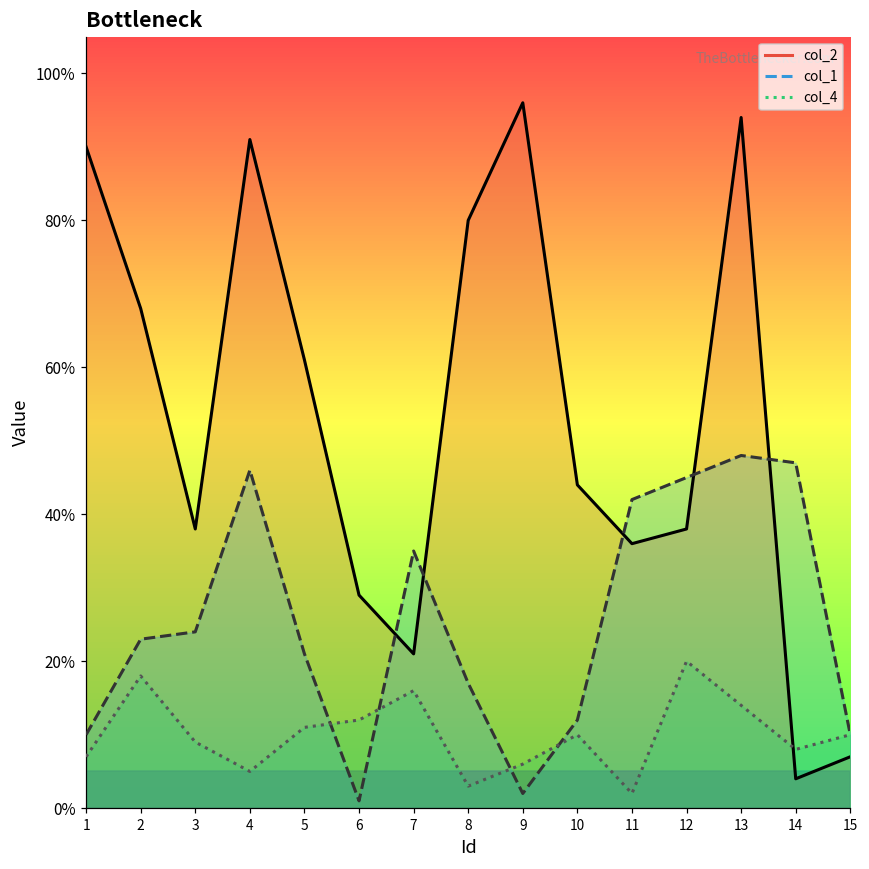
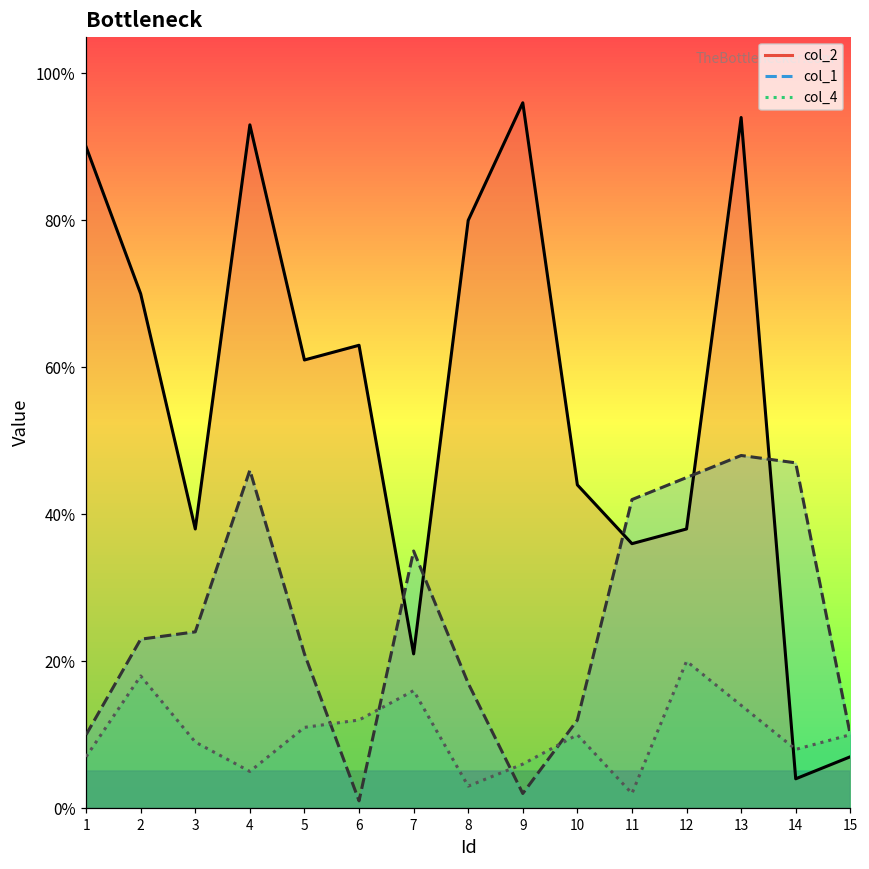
  {
    "col_2": {
      "1": "90%",
-     "2": "68%",
+     "2": "70%",
      "3": "38%",
-     "4": "91%",
+     "4": "93%",
      "5": "61%",
-     "6": "29%",
+     "6": "63%",
      "7": "21%",
      "8": "80%",
      "9": "96%",
      "10": "44%",
      "11": "36%",
      "12": "38%",
      "13": "94%",
      "15": "7%"
    }
  }
